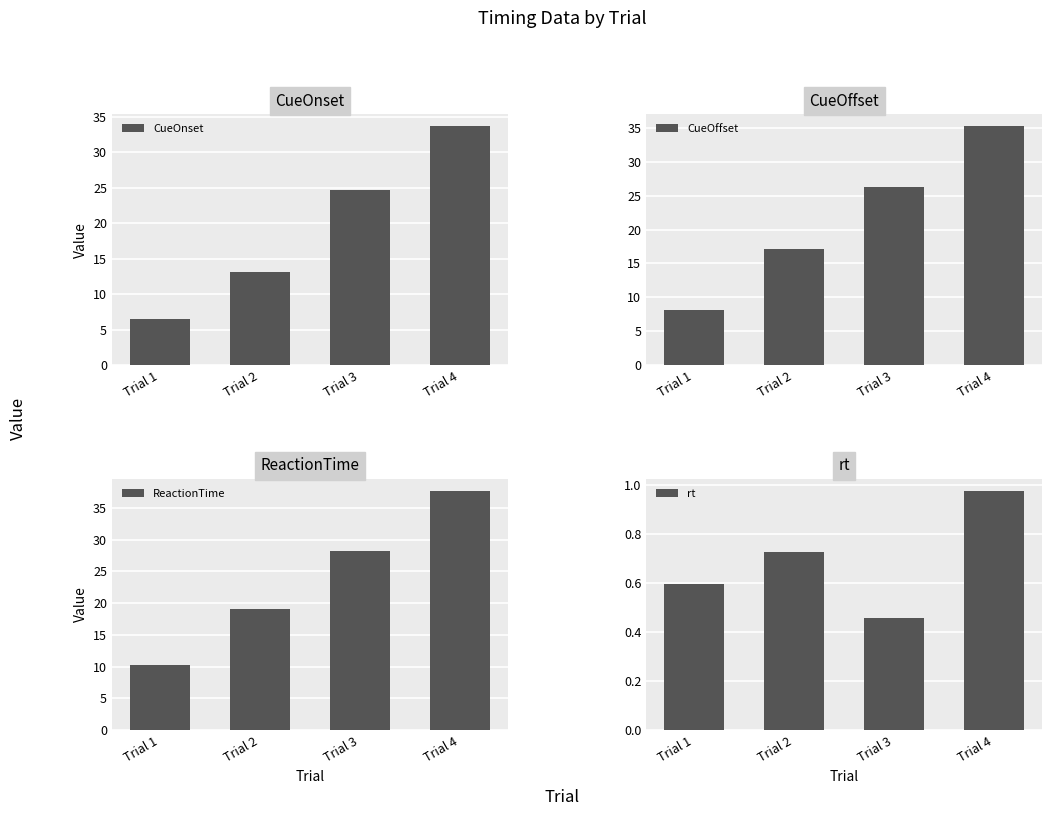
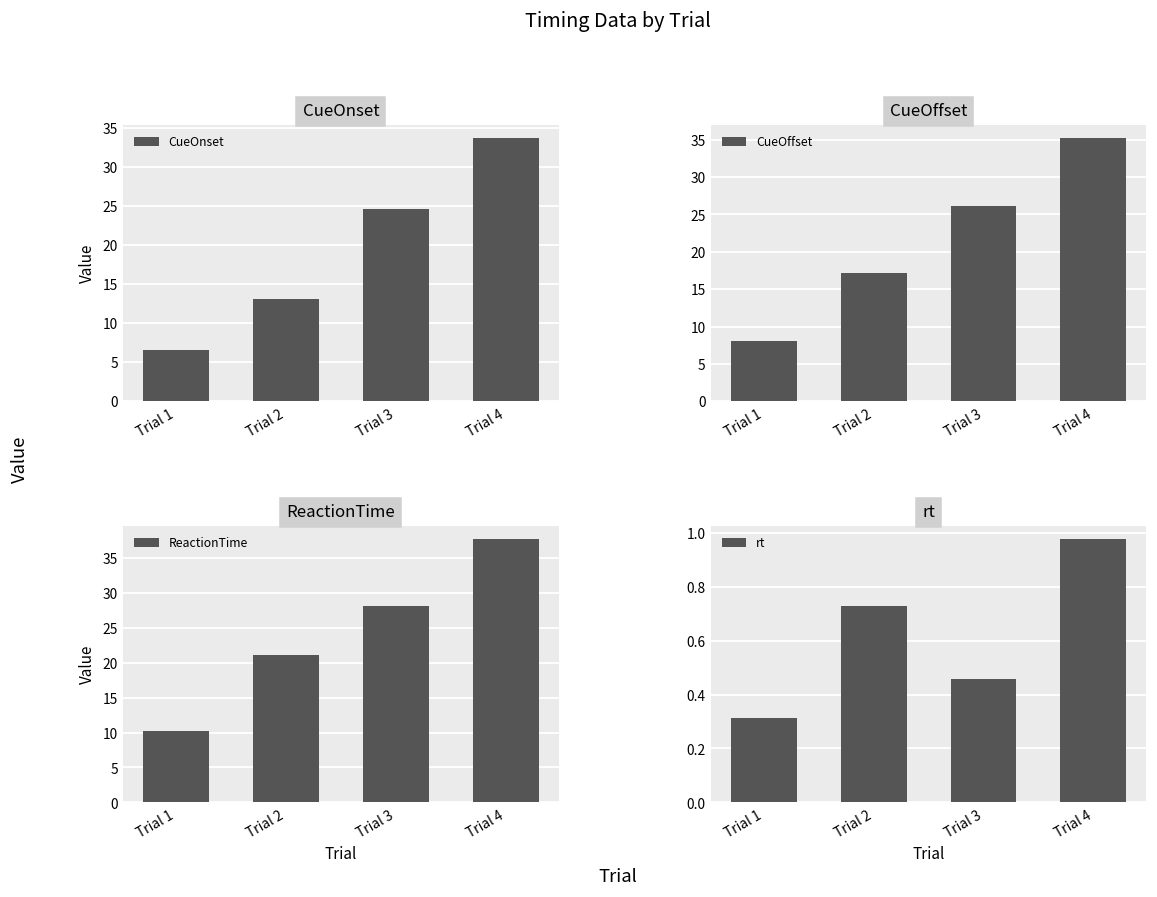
  {
    "CueOnset": {
      "Trial 1": 7,
      "Trial 2": 13,
      "Trial 3": 25,
      "Trial 4": 34
    },
    "CueOffset": {
      "Trial 1": 8,
      "Trial 2": 17,
      "Trial 3": 26,
      "Trial 4": 35
    },
    "ReactionTime": {
      "Trial 1": 10,
-     "Trial 2": 19,
+     "Trial 2": 21,
      "Trial 3": 28,
      "Trial 4": 38
    },
    "rt": {
-     "Trial 1": 0.60,
+     "Trial 1": 0.31,
      "Trial 2": 0.73,
      "Trial 3": 0.46,
      "Trial 4": 0.98
    }
  }
